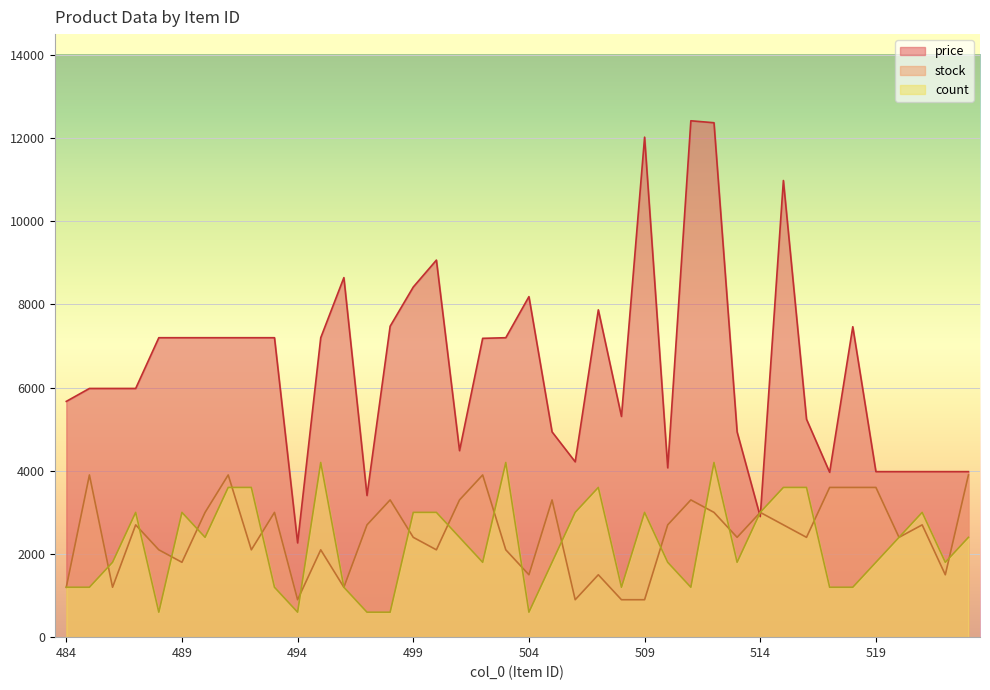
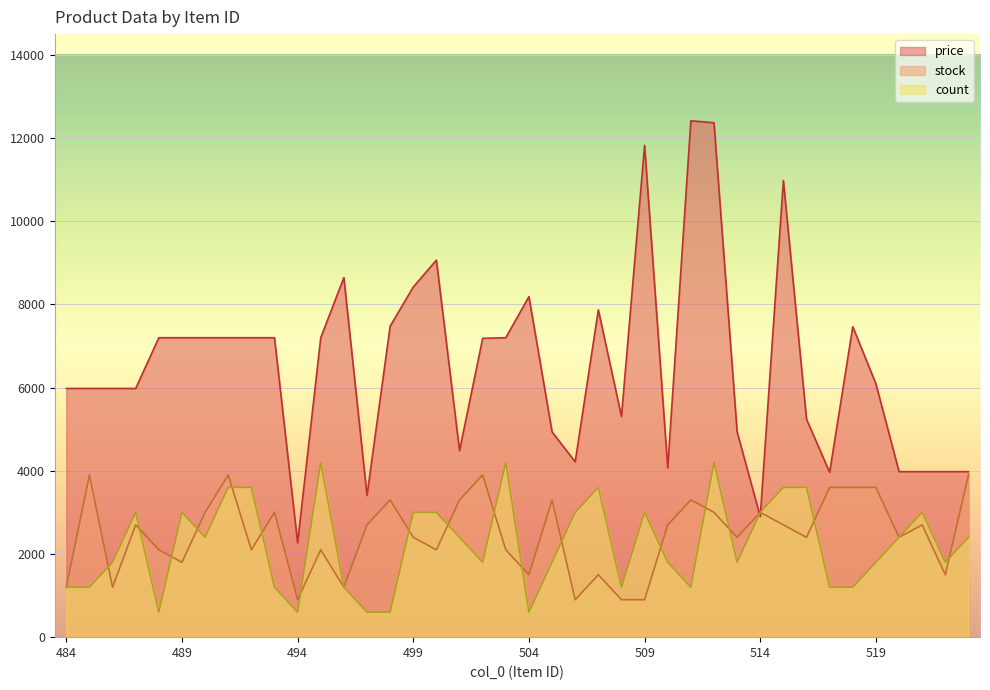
  {
    "price": {
-     "484": 5700,
+     "484": 6000,
      "489": 7200,
      "494": 2300,
      "499": 8400,
      "504": 8200,
-     "509": 12000,
+     "509": 11800,
      "514": 2900,
-     "519": 4000
+     "519": 6100
    }
  }
